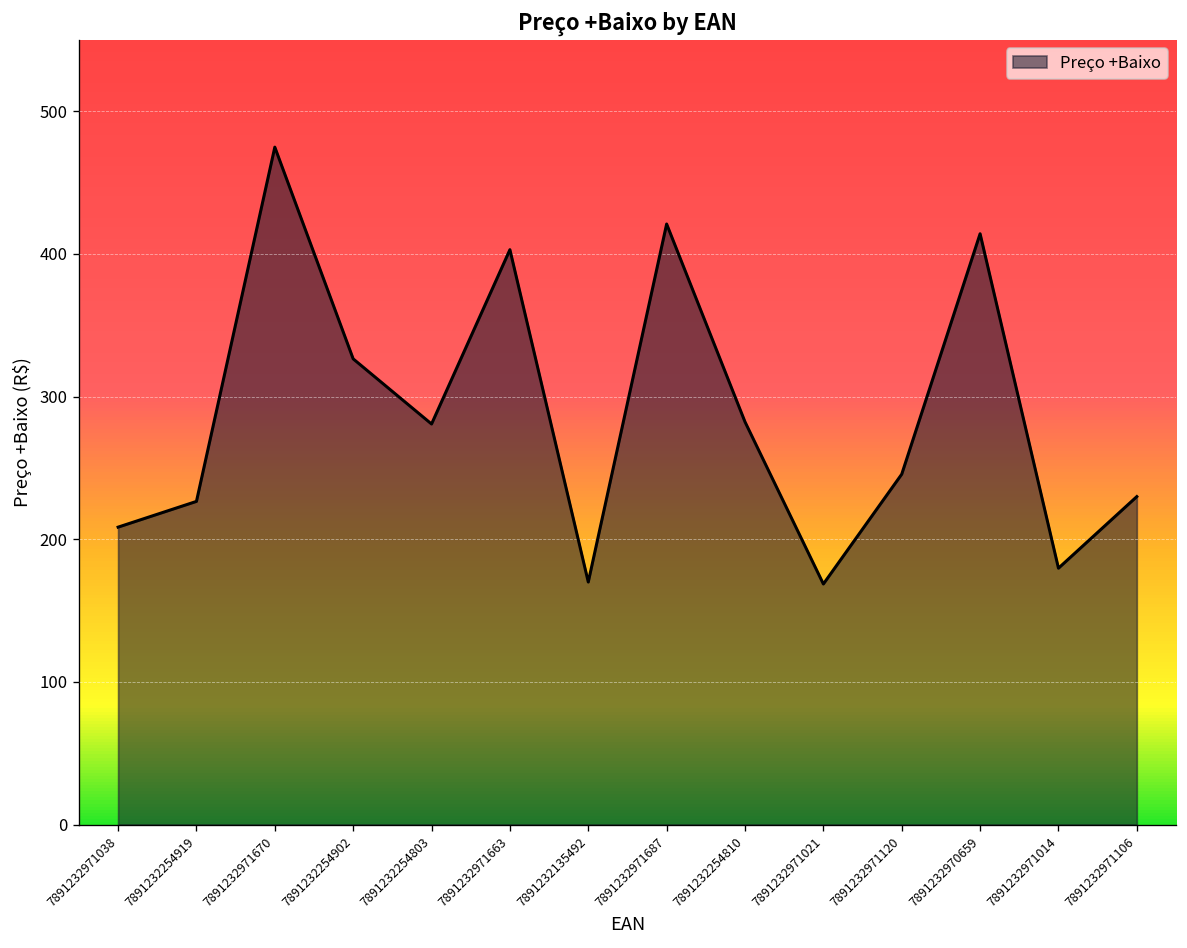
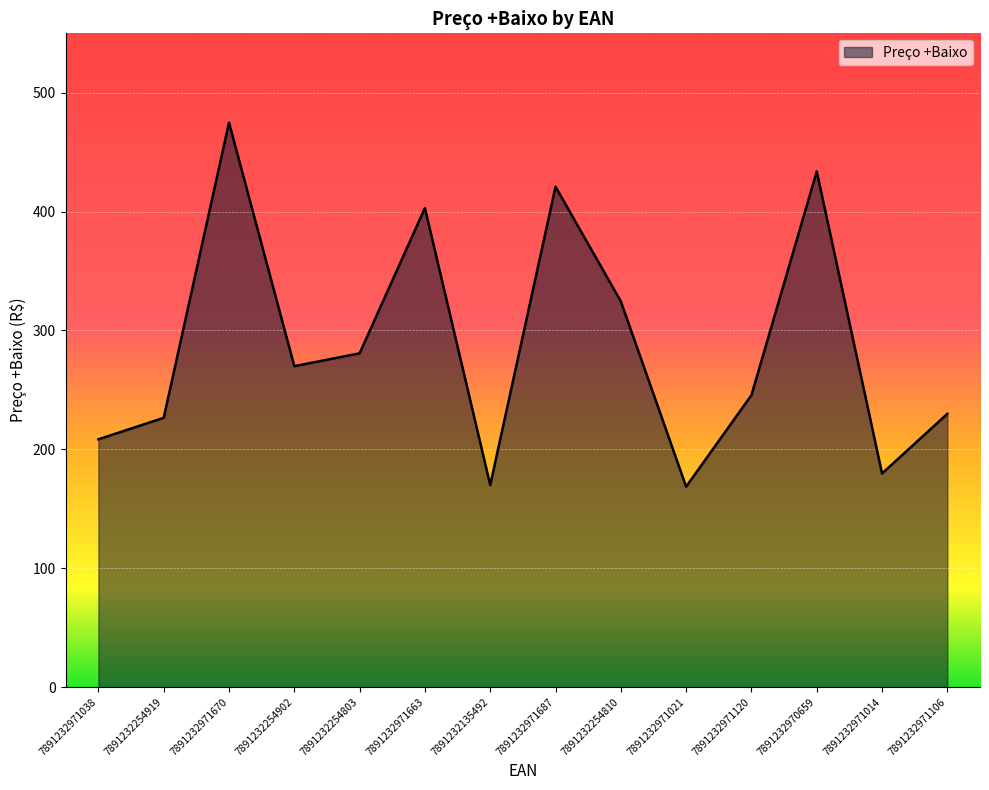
  {
    "7891232971038": 208,
    "7891232254919": 227,
    "7891232971670": 475,
-   "7891232254902": 326,
+   "7891232254902": 270,
    "7891232254803": 281,
    "7891232971663": 403,
    "7891232135492": 170,
    "7891232971687": 421,
-   "7891232254810": 282,
+   "7891232254810": 324,
    "7891232971021": 169,
    "7891232971120": 246,
-   "7891232970659": 414,
+   "7891232970659": 434,
    "7891232971014": 180,
    "7891232971106": 230
  }
